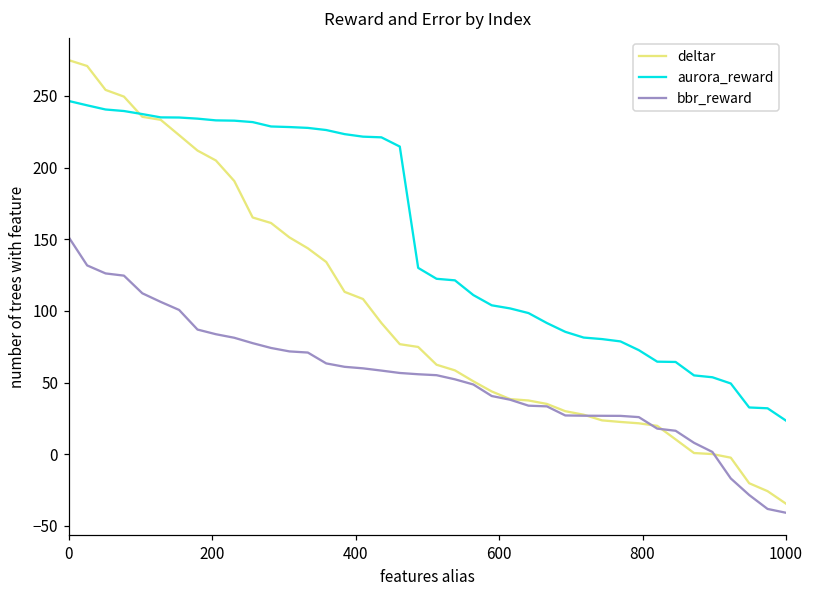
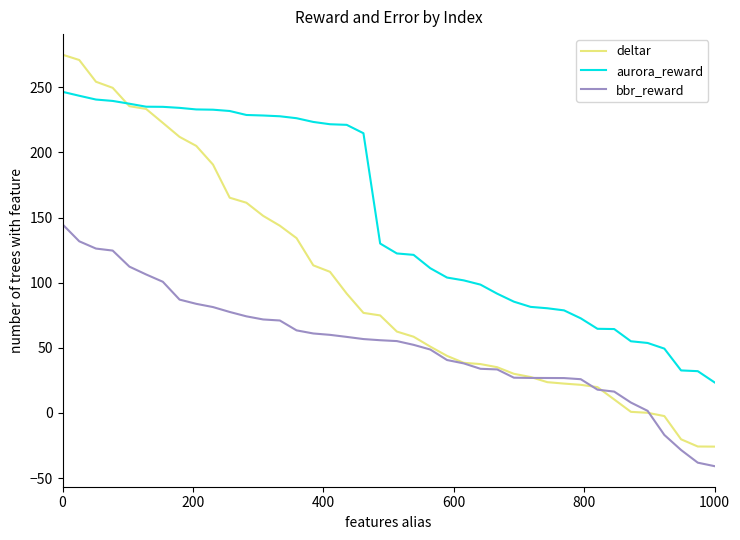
  {
    "deltar": {
      "0": 275,
-     "1000": -34
+     "1000": -26
    },
    "aurora_reward": {
      "0": 247,
      "1000": 23
    },
    "bbr_reward": {
-     "0": 151,
+     "0": 145,
      "1000": -41
    }
  }
